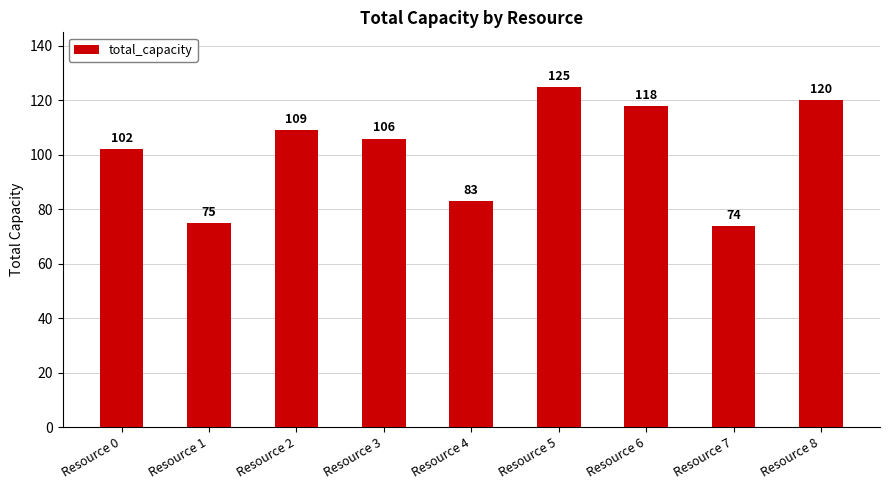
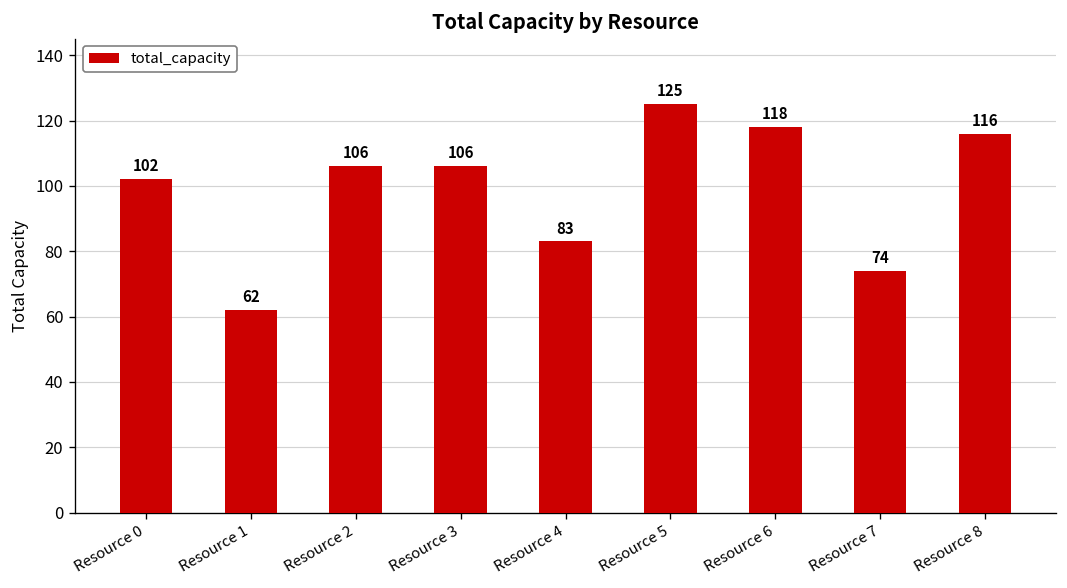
  {
    "Resource 0": 102,
-   "Resource 1": 75,
-   "Resource 2": 109,
+   "Resource 1": 62,
+   "Resource 2": 106,
    "Resource 3": 106,
    "Resource 4": 83,
    "Resource 5": 125,
    "Resource 6": 118,
    "Resource 7": 74,
-   "Resource 8": 120
+   "Resource 8": 116
  }
